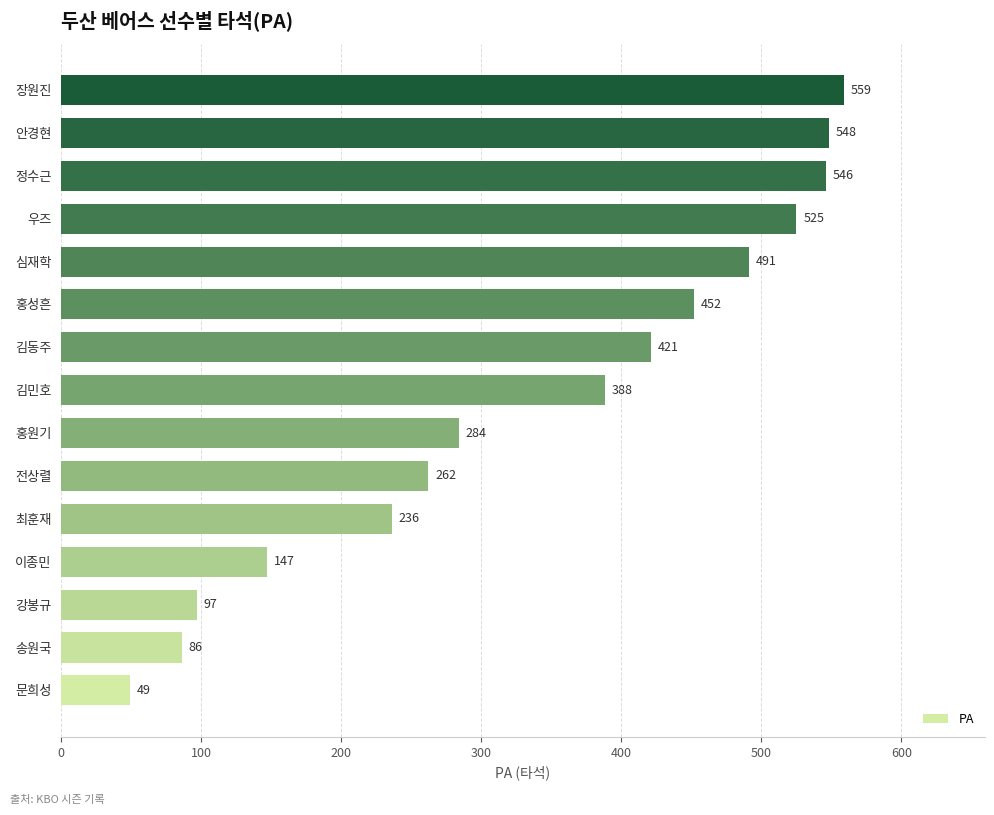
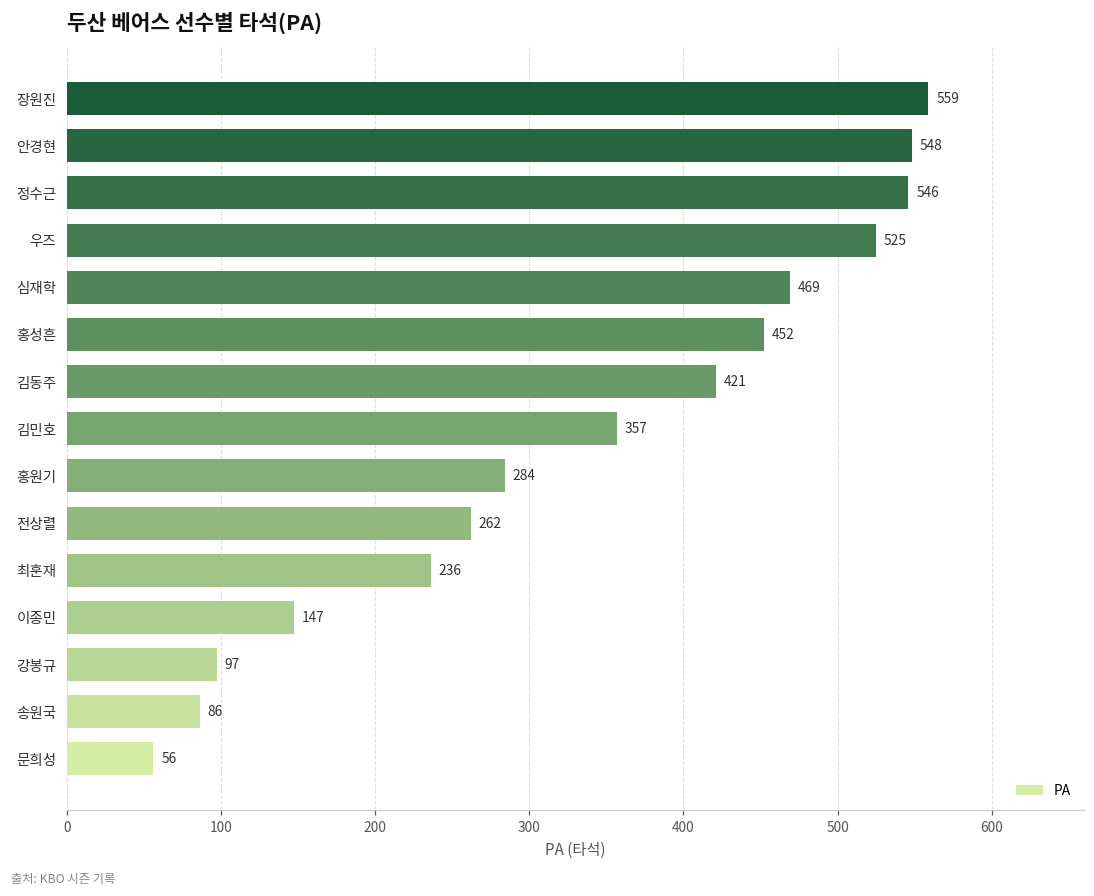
  {
    "장원진": 559,
    "안경현": 548,
    "정수근": 546,
    "우즈": 525,
-   "심재학": 491,
+   "심재학": 469,
    "홍성흔": 452,
    "김동주": 421,
-   "김민호": 388,
+   "김민호": 357,
    "홍원기": 284,
    "전상렬": 262,
    "최훈재": 236,
    "이종민": 147,
    "강봉규": 97,
    "송원국": 86,
-   "문희성": 49
+   "문희성": 56
  }
